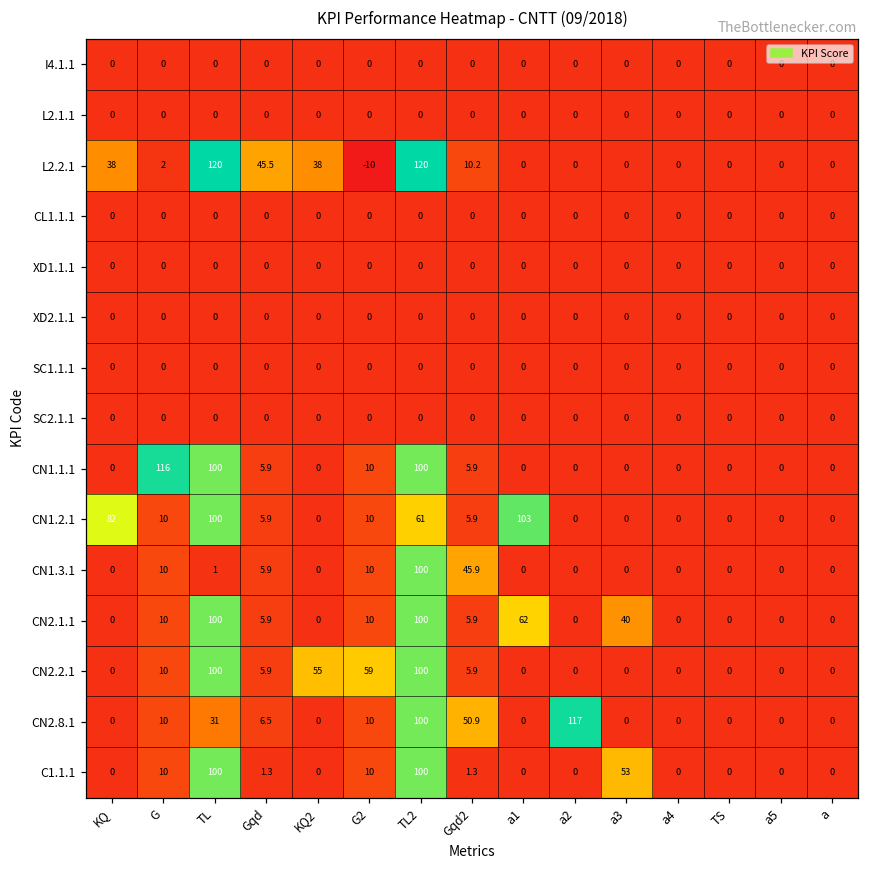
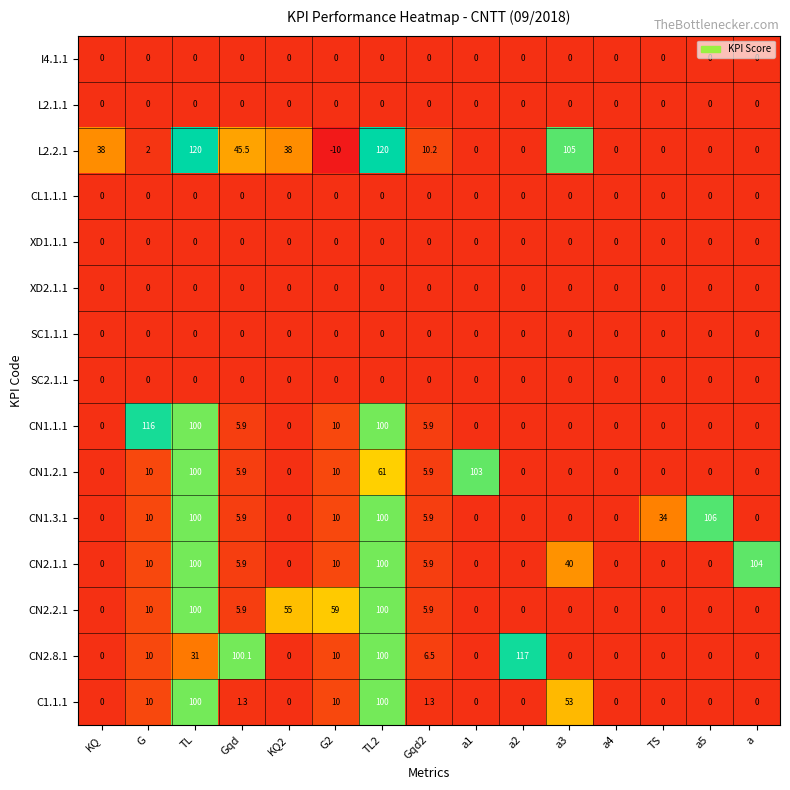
  {
    "L2.2.1": {
      "KQ": 38,
      "G": 2,
      "TL": 120,
      "Gqd": 45.5,
      "KQ2": 38,
      "G2": -10,
      "TL2": 120,
      "Gqd2": 10.2,
      "a1": 0,
      "a2": 0,
-     "a3": 0,
+     "a3": 105,
      "a4": 0,
      "TS": 0,
      "a5": 0,
      "a": 0
    },
    "CN1.2.1": {
-     "KQ": 82,
+     "KQ": 0,
      "G": 10,
      "TL": 100,
      "Gqd": 5.9,
      "KQ2": 0,
      "G2": 10,
      "TL2": 61,
      "Gqd2": 5.9,
      "a1": 103,
      "a2": 0,
      "a3": 0,
      "a4": 0,
      "TS": 0,
      "a5": 0,
      "a": 0
    },
    "CN1.3.1": {
      "KQ": 0,
      "G": 10,
-     "TL": 1,
+     "TL": 100,
      "Gqd": 5.9,
      "KQ2": 0,
      "G2": 10,
      "TL2": 100,
-     "Gqd2": 45.9,
+     "Gqd2": 5.9,
      "a1": 0,
      "a2": 0,
      "a3": 0,
      "a4": 0,
-     "TS": 0,
-     "a5": 0,
+     "TS": 34,
+     "a5": 106,
      "a": 0
    },
    "CN2.1.1": {
      "KQ": 0,
      "G": 10,
      "TL": 100,
      "Gqd": 5.9,
      "KQ2": 0,
      "G2": 10,
      "TL2": 100,
      "Gqd2": 5.9,
-     "a1": 62,
+     "a1": 0,
      "a2": 0,
      "a3": 40,
      "a4": 0,
      "TS": 0,
      "a5": 0,
-     "a": 0
+     "a": 104
    },
    "CN2.8.1": {
      "KQ": 0,
      "G": 10,
      "TL": 31,
-     "Gqd": 6.5,
+     "Gqd": 100.1,
      "KQ2": 0,
      "G2": 10,
      "TL2": 100,
-     "Gqd2": 50.9,
+     "Gqd2": 6.5,
      "a1": 0,
      "a2": 117,
      "a3": 0,
      "a4": 0,
      "TS": 0,
      "a5": 0,
      "a": 0
    }
  }
